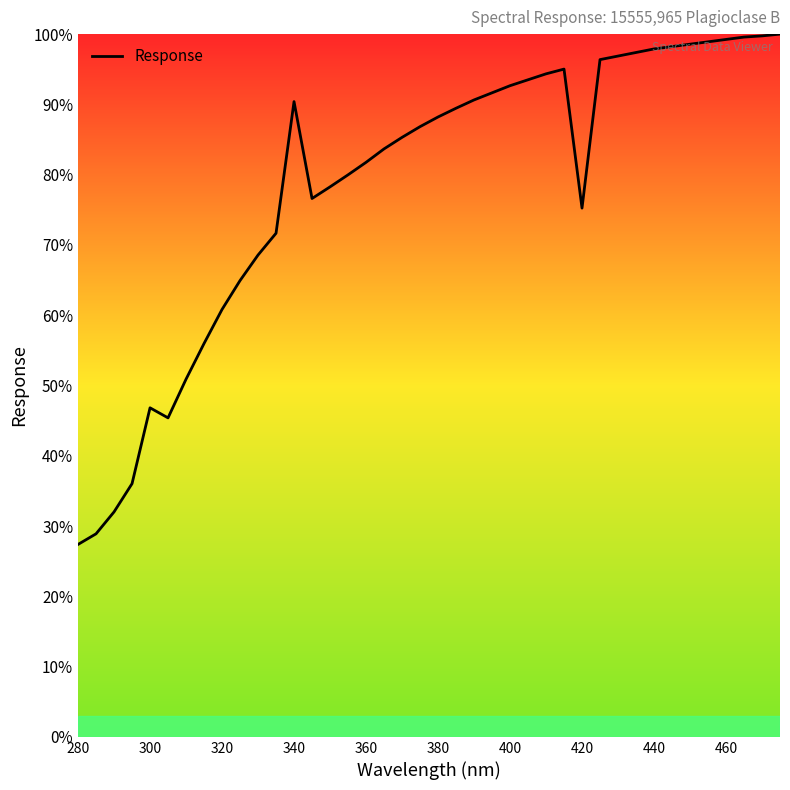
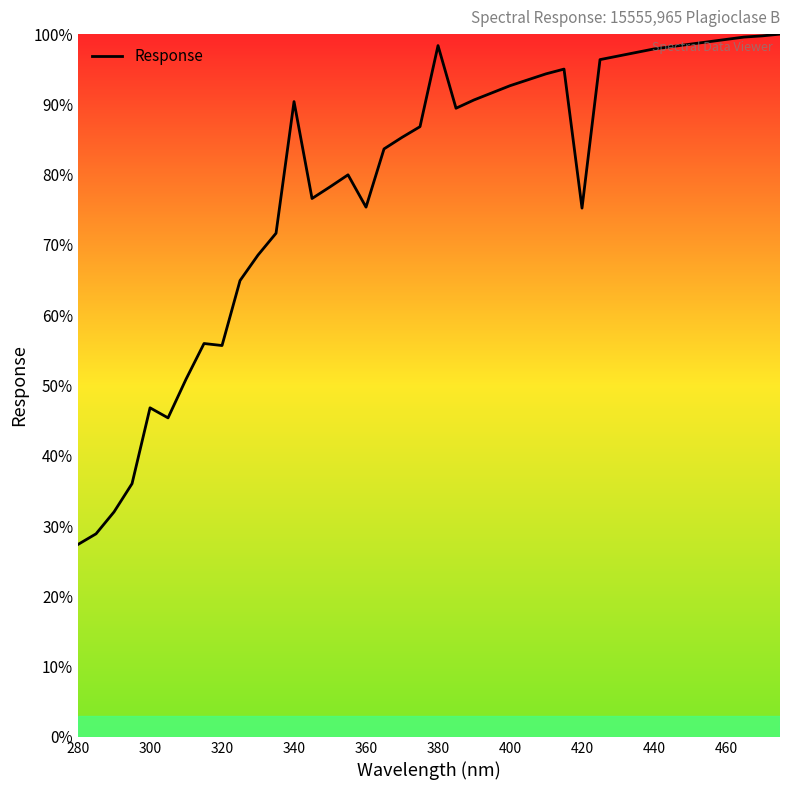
  {
    "280": "27%",
    "300": "47%",
-   "320": "61%",
+   "320": "56%",
    "340": "90%",
-   "360": "82%",
-   "380": "88%",
+   "360": "75%",
+   "380": "98%",
    "400": "93%",
    "420": "75%",
    "440": "98%",
    "460": "99%"
  }
